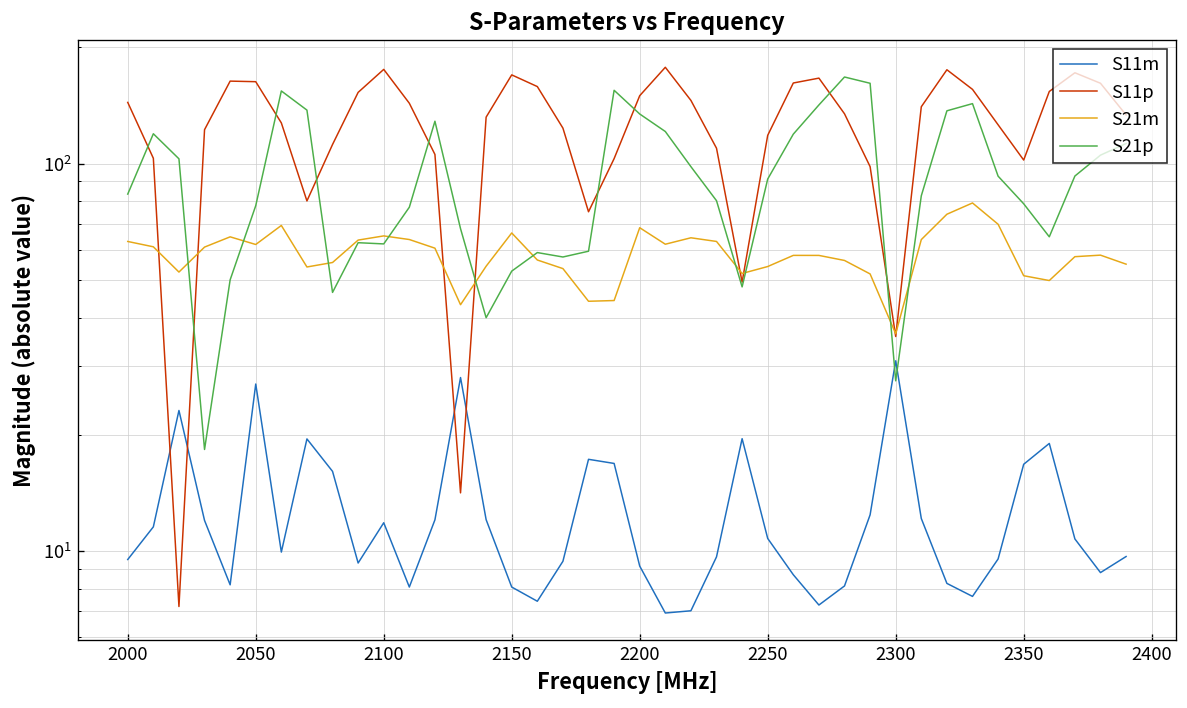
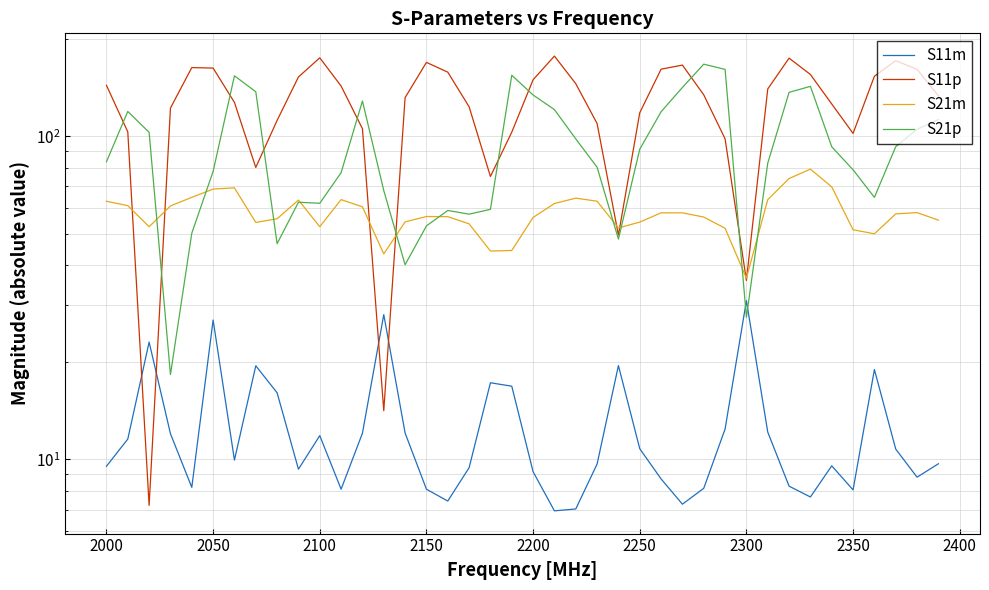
  {
    "S11m": {
      "2000": 9.5,
      "2050": 27,
      "2100": 11.9,
      "2150": 8.1,
      "2200": 9.2,
      "2250": 10.8,
      "2300": 31,
-     "2350": 17
+     "2350": 8.1
    },
    "S11p": {
      "2000": 140,
      "2050": 160,
      "2100": 170,
      "2150": 170,
      "2200": 150,
      "2250": 118,
      "2350": 102
    },
    "S21m": {
      "2000": 63,
-     "2050": 62,
-     "2100": 65,
-     "2150": 66,
-     "2200": 68,
+     "2050": 69,
+     "2100": 53,
+     "2150": 56,
+     "2200": 56,
      "2250": 54,
      "2350": 51
    },
    "S21p": {
      "2000": 83,
      "2050": 78,
      "2100": 62,
      "2150": 53,
      "2200": 134,
      "2250": 91,
      "2300": 28,
      "2350": 79
    }
  }
